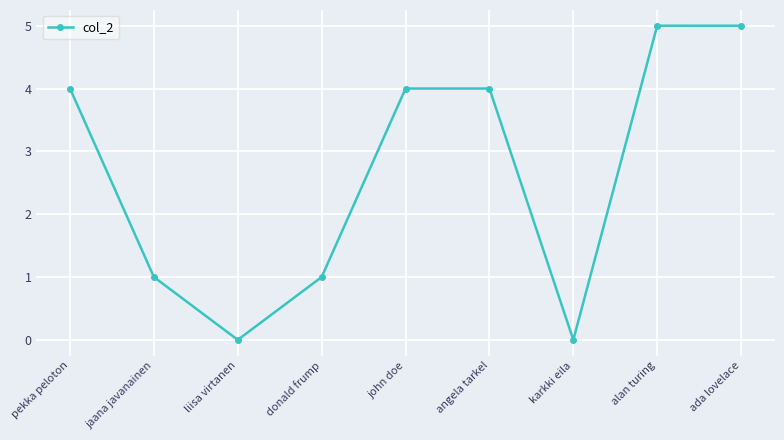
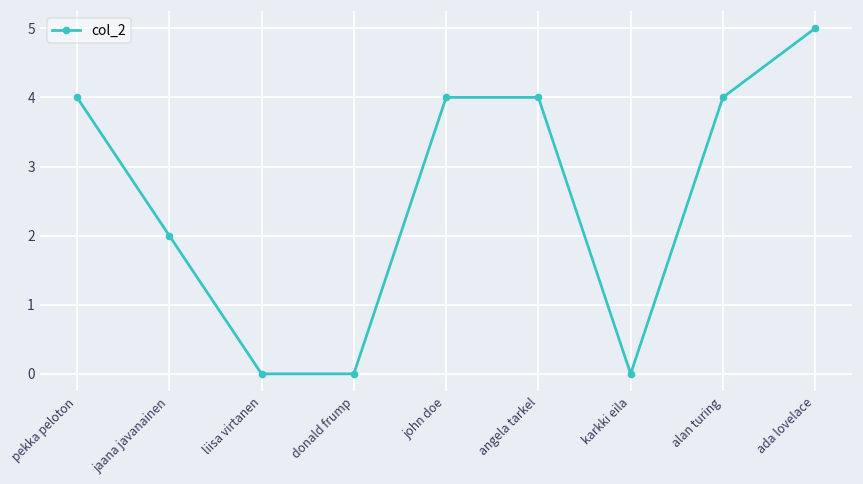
  {
    "pekka peloton": 4,
-   "jaana javanainen": 1,
+   "jaana javanainen": 2,
    "liisa virtanen": 0,
-   "donald frump": 1,
+   "donald frump": 0,
    "john doe": 4,
    "angela tarkel": 4,
    "karkki eila": 0,
-   "alan turing": 5,
+   "alan turing": 4,
    "ada lovelace": 5
  }
